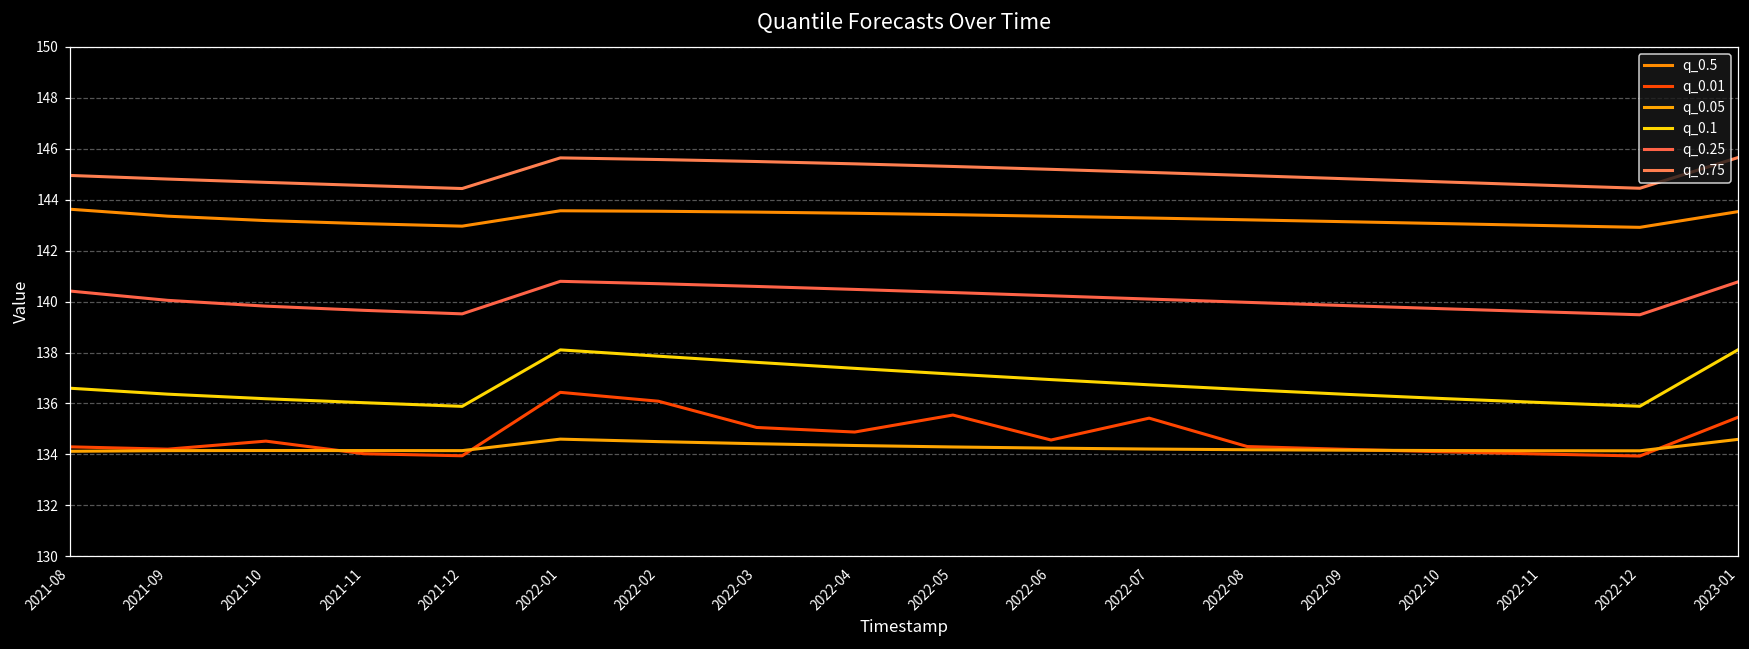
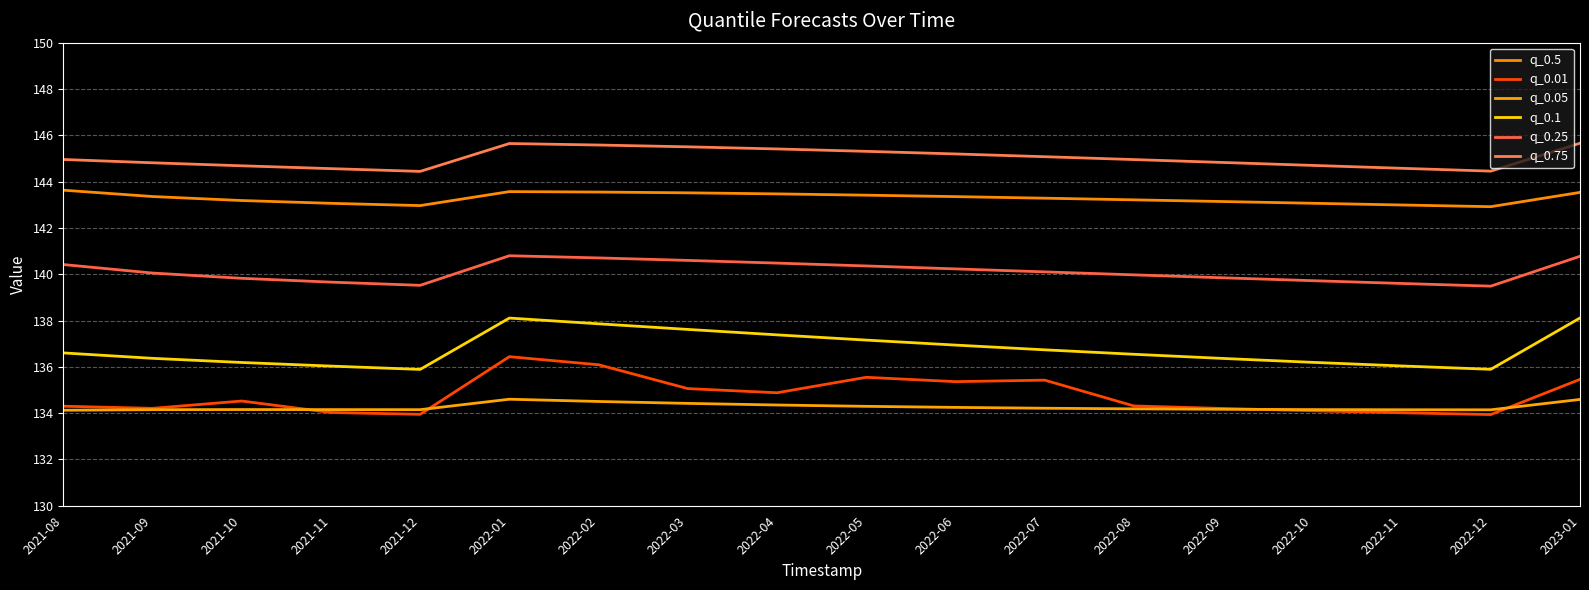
  {
    "q_0.01": {
      "2021-08": 134.3,
      "2021-10": 134.5,
      "2021-11": 134.0,
      "2021-12": 133.9,
      "2022-01": 136.4,
      "2022-02": 136.1,
      "2022-03": 135.1,
      "2022-04": 134.9,
      "2022-05": 135.5,
-     "2022-06": 134.6,
+     "2022-06": 135.4,
      "2022-07": 135.4,
      "2022-08": 134.3,
      "2022-11": 134.0,
      "2022-12": 133.9,
      "2023-01": 135.5
    }
  }
